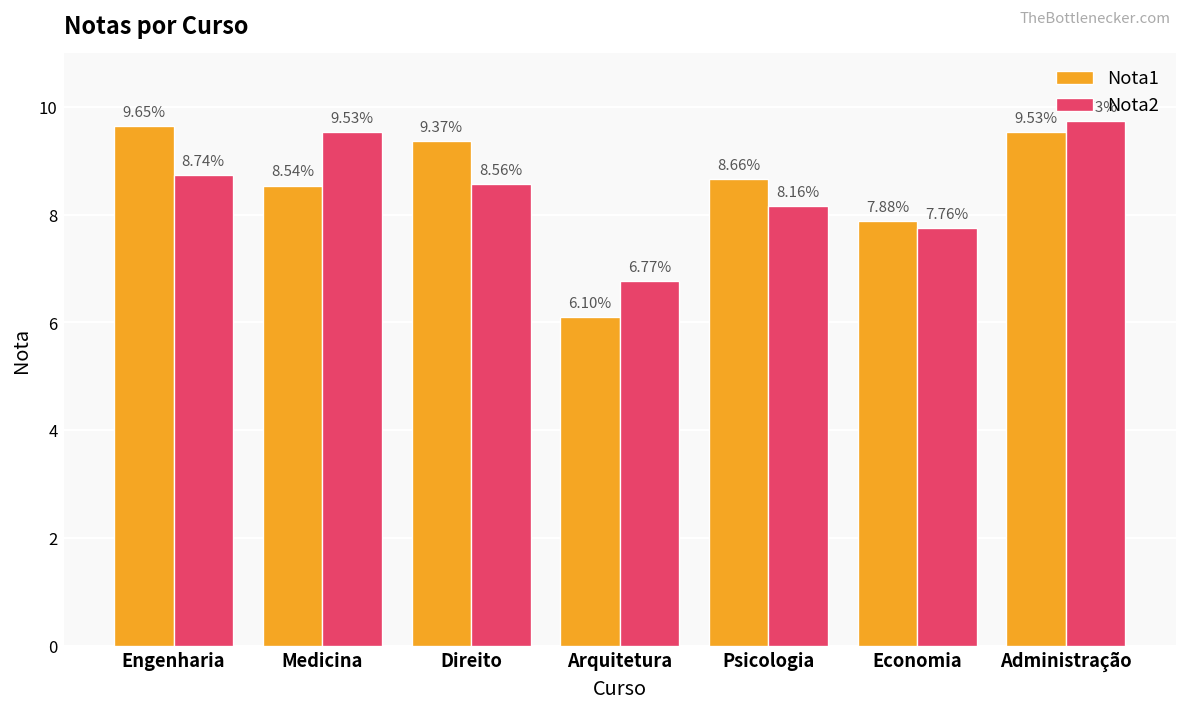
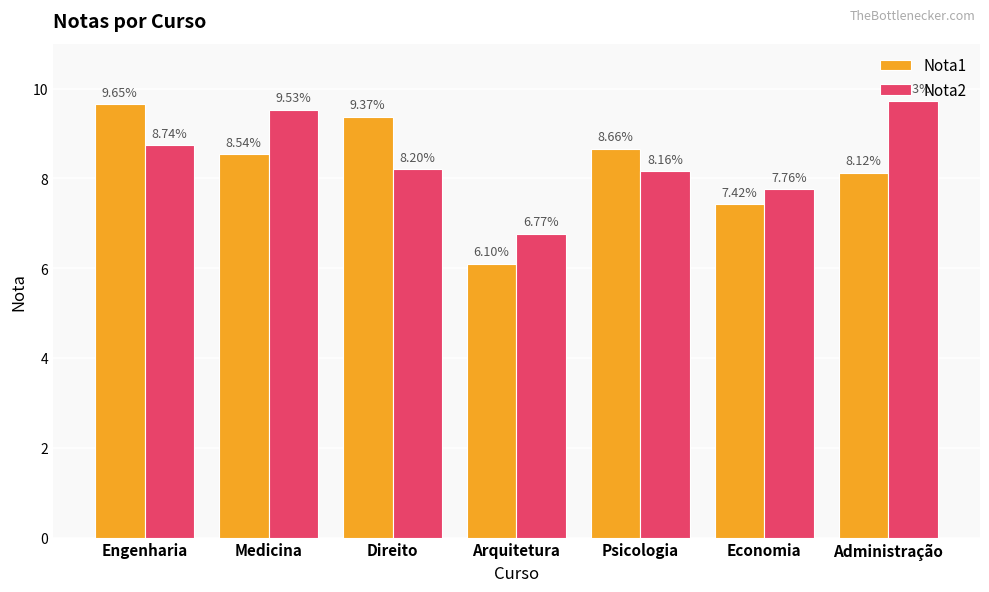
  {
    "Nota1": {
      "Engenharia": "9.65%",
      "Medicina": "8.54%",
      "Direito": "9.37%",
      "Arquitetura": "6.10%",
      "Psicologia": "8.66%",
-     "Economia": "7.88%",
-     "Administração": "9.53%"
+     "Economia": "7.42%",
+     "Administração": "8.12%"
    },
    "Nota2": {
      "Engenharia": "8.74%",
      "Medicina": "9.53%",
-     "Direito": "8.56%",
+     "Direito": "8.20%",
      "Arquitetura": "6.77%",
      "Psicologia": "8.16%",
      "Economia": "7.76%",
      "Administração": "9.73%"
    }
  }
